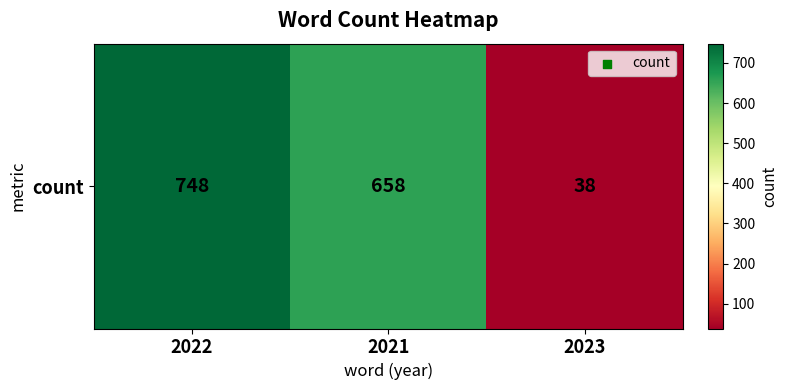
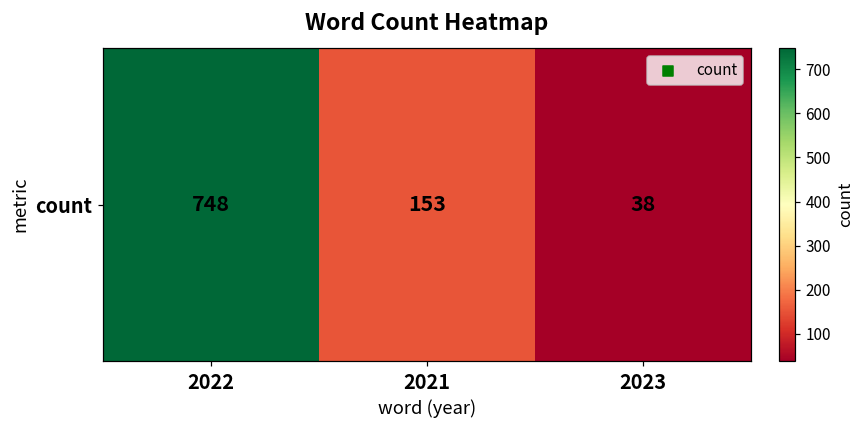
  {
    "count": {
      "2022": 748,
-     "2021": 658,
+     "2021": 153,
      "2023": 38
    }
  }
